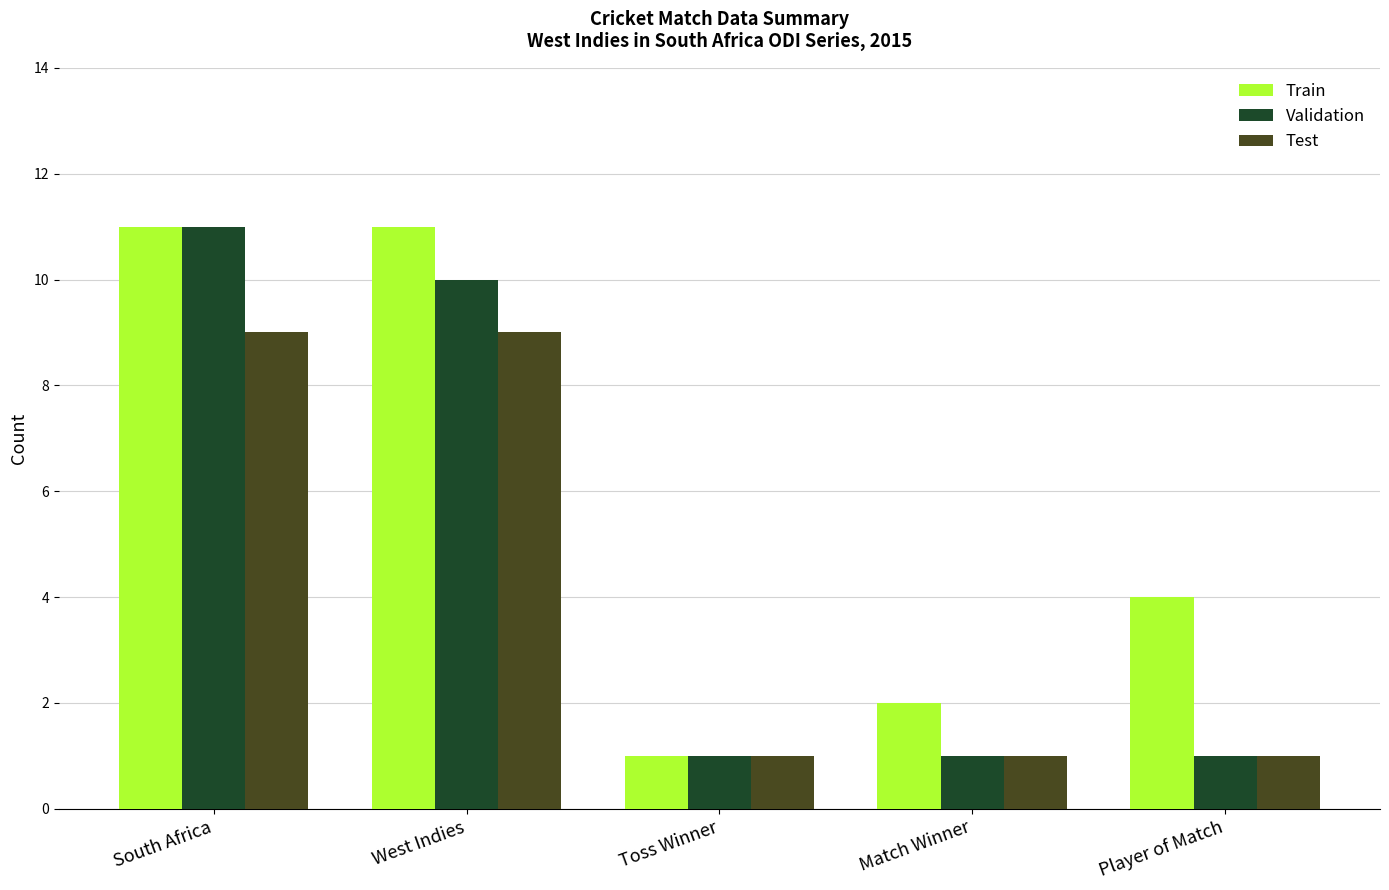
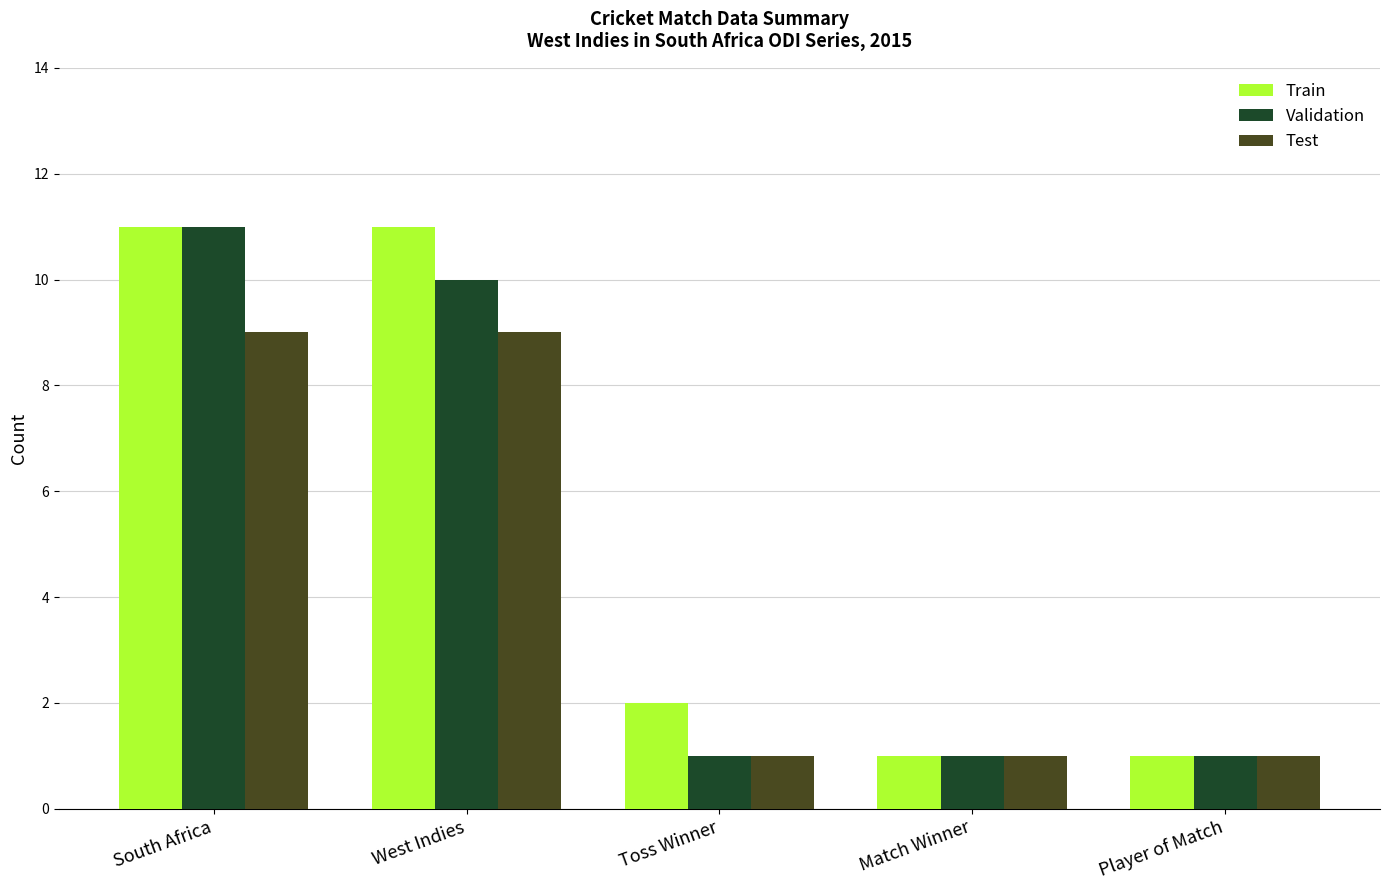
  {
    "Train": {
      "South Africa": 11,
      "West Indies": 11,
-     "Toss Winner": 1,
-     "Match Winner": 2,
-     "Player of Match": 4
+     "Toss Winner": 2,
+     "Match Winner": 1,
+     "Player of Match": 1
    }
  }
